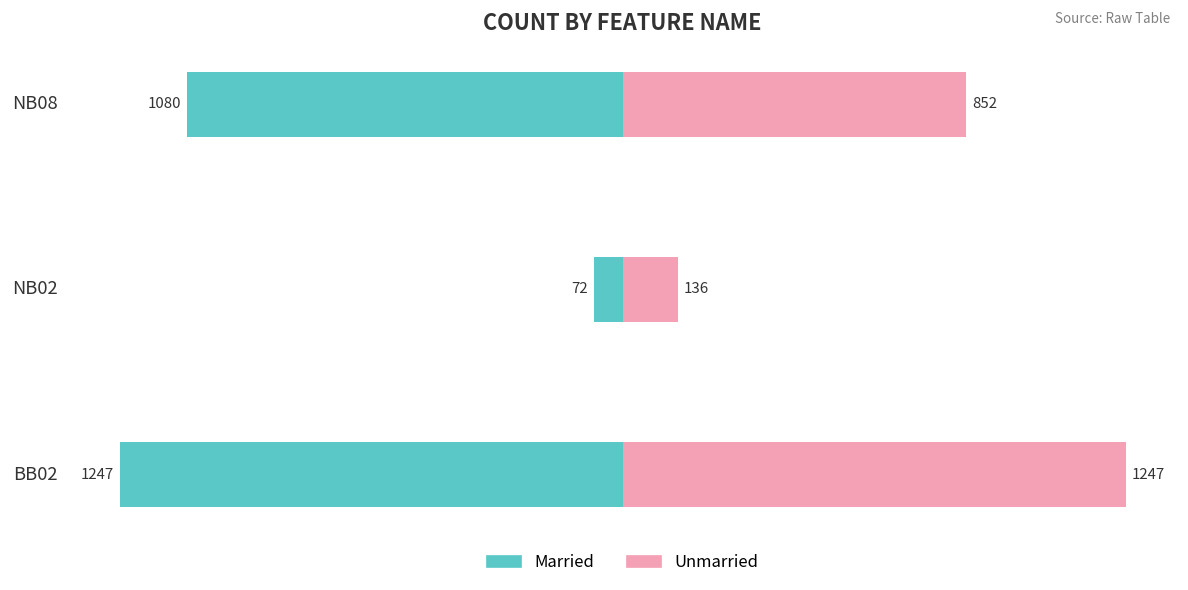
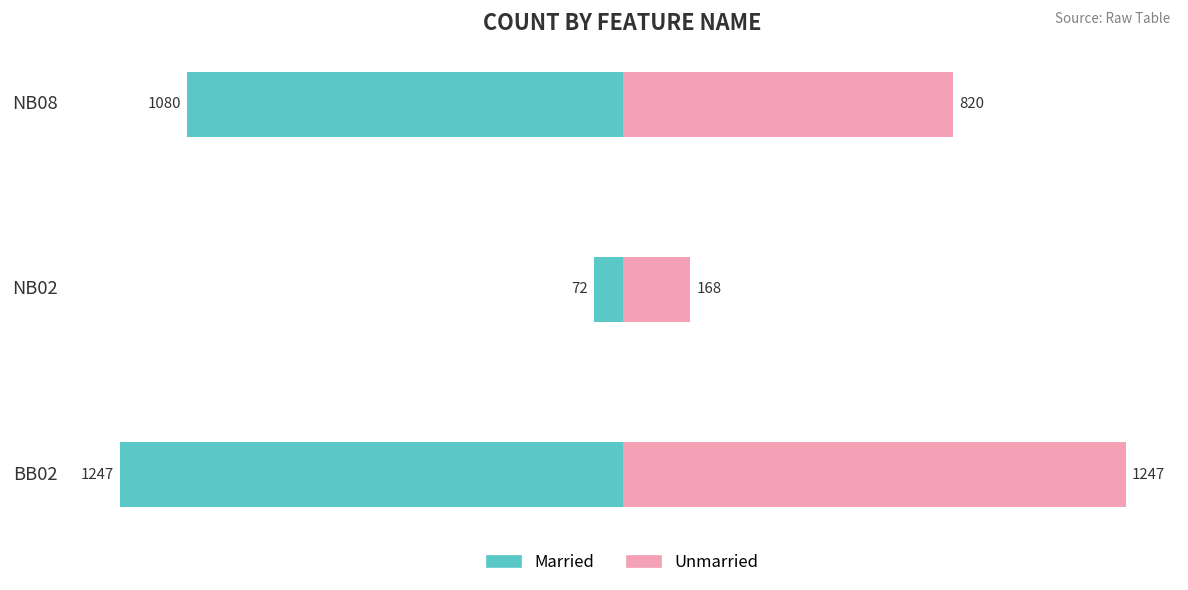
  {
    "Unmarried": {
-     "NB08": 852,
-     "NB02": 136,
+     "NB08": 820,
+     "NB02": 168,
      "BB02": 1247
    }
  }
